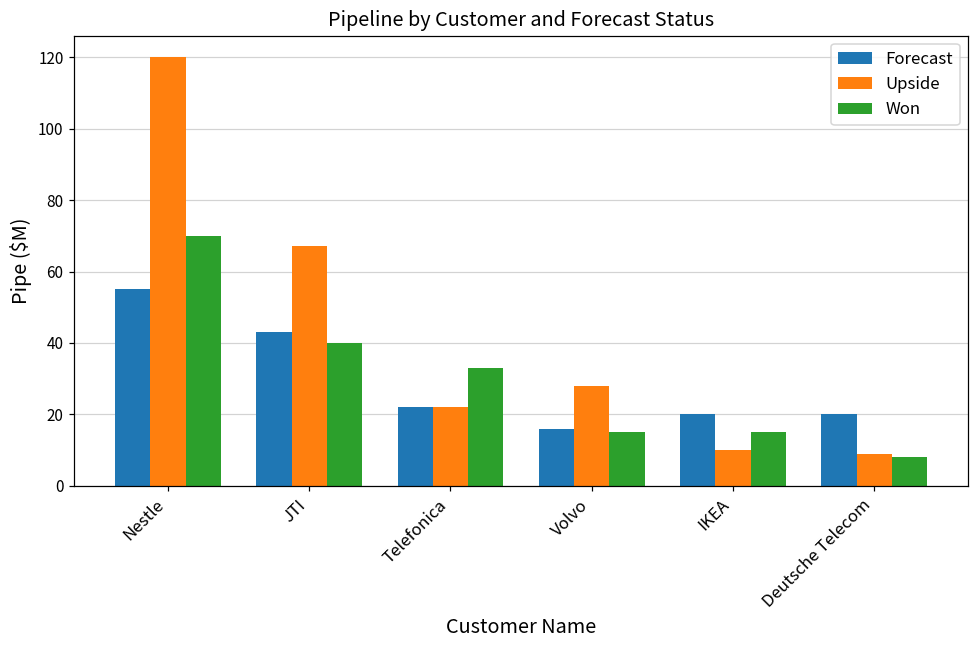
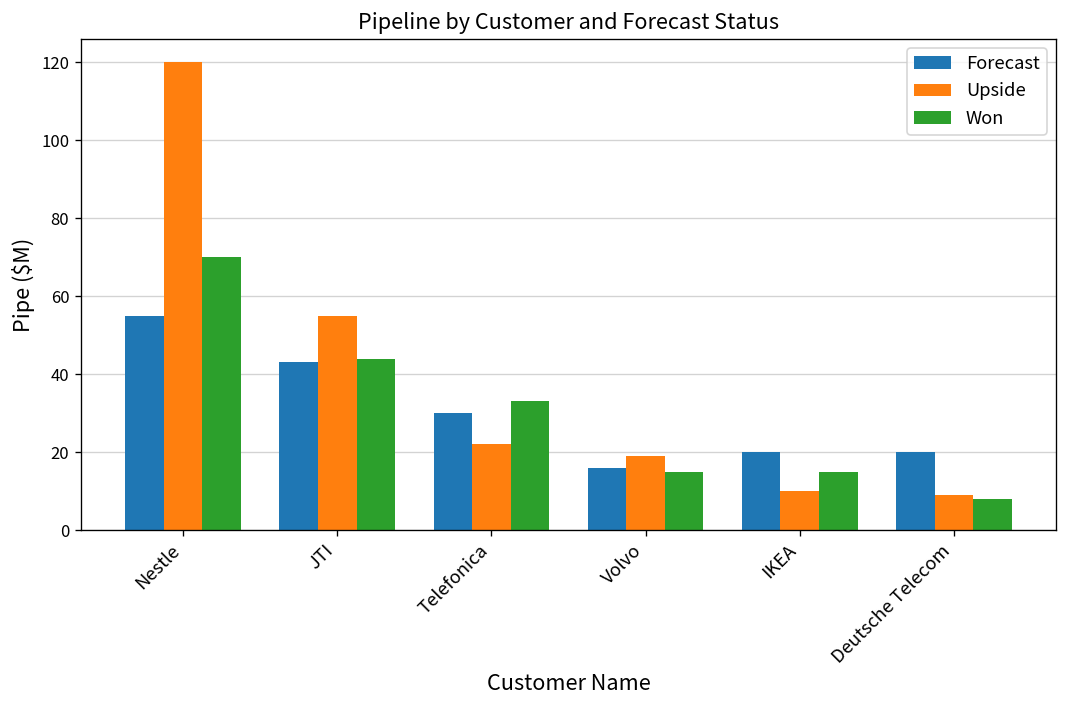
  {
    "Forecast": {
      "Nestle": 55,
      "JTI": 43,
-     "Telefonica": 22,
+     "Telefonica": 30,
      "Volvo": 16,
      "IKEA": 20,
      "Deutsche Telecom": 20
    },
    "Upside": {
      "Nestle": 120,
-     "JTI": 67,
+     "JTI": 55,
      "Telefonica": 22,
-     "Volvo": 28,
+     "Volvo": 19,
      "IKEA": 10,
      "Deutsche Telecom": 9
    },
    "Won": {
      "Nestle": 70,
-     "JTI": 40,
+     "JTI": 44,
      "Telefonica": 33,
      "Volvo": 15,
      "IKEA": 15,
      "Deutsche Telecom": 8
    }
  }
